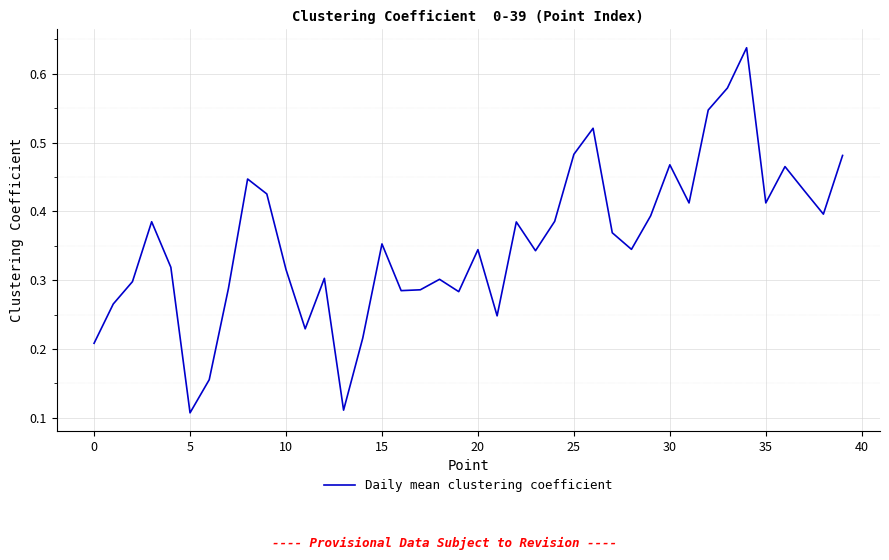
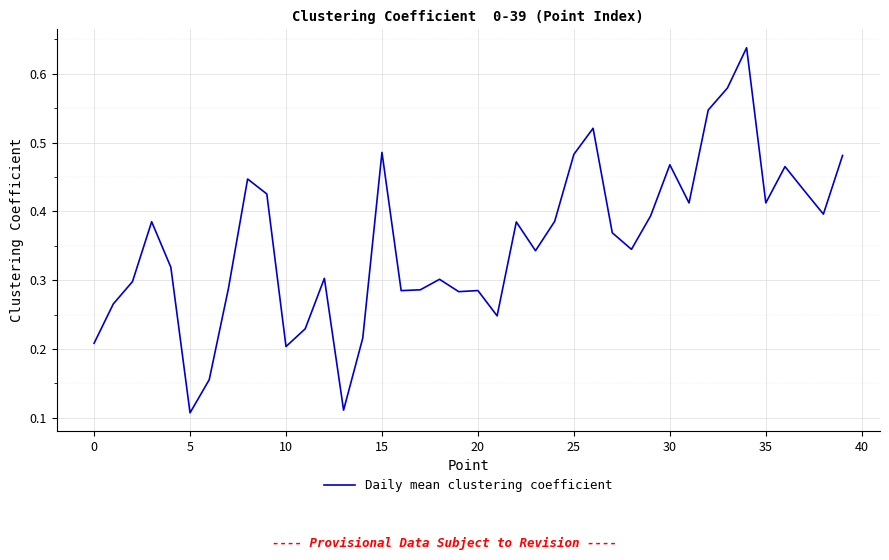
  {
    "0": 0.21,
    "5": 0.11,
-   "10": 0.32,
-   "15": 0.35,
-   "20": 0.34,
+   "10": 0.20,
+   "15": 0.49,
+   "20": 0.28,
    "25": 0.48,
    "30": 0.47,
    "35": 0.41
  }
